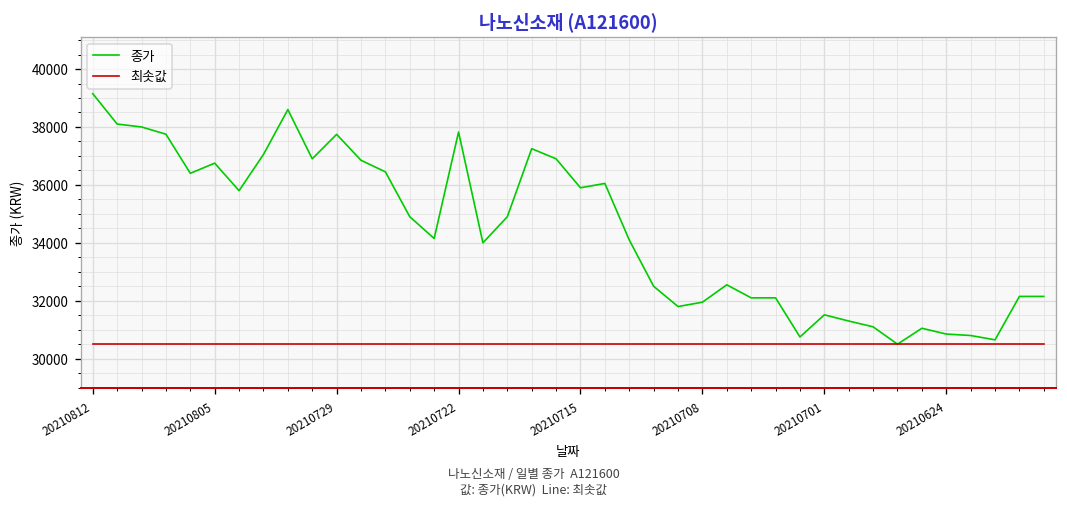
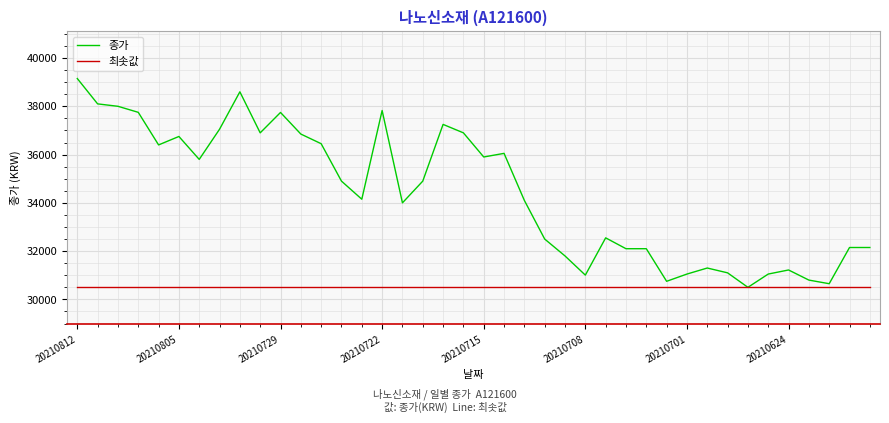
  {
    "종가": {
      "20210812": 39200,
      "20210805": 36800,
      "20210729": 37700,
      "20210722": 37800,
      "20210715": 35900,
-     "20210708": 32000,
-     "20210701": 31500,
-     "20210624": 30900
+     "20210708": 31000,
+     "20210701": 31100,
+     "20210624": 31200
    },
    "최솟값": {
      "20210812": 30500,
      "20210805": 30500,
      "20210729": 30500,
      "20210722": 30500,
      "20210715": 30500,
      "20210708": 30500,
      "20210701": 30500,
      "20210624": 30500
    }
  }
